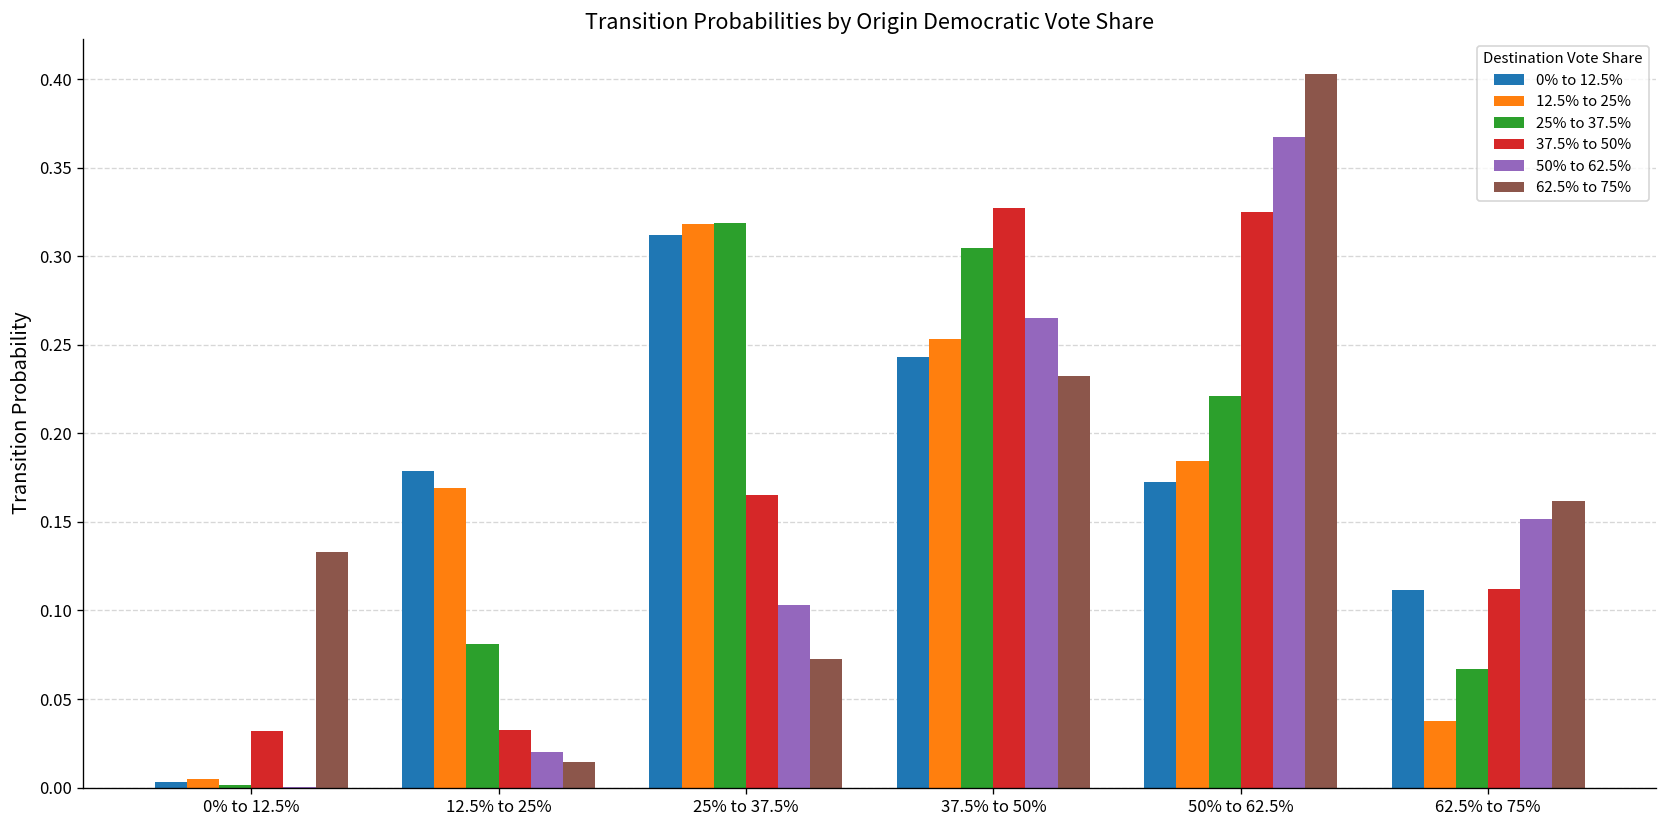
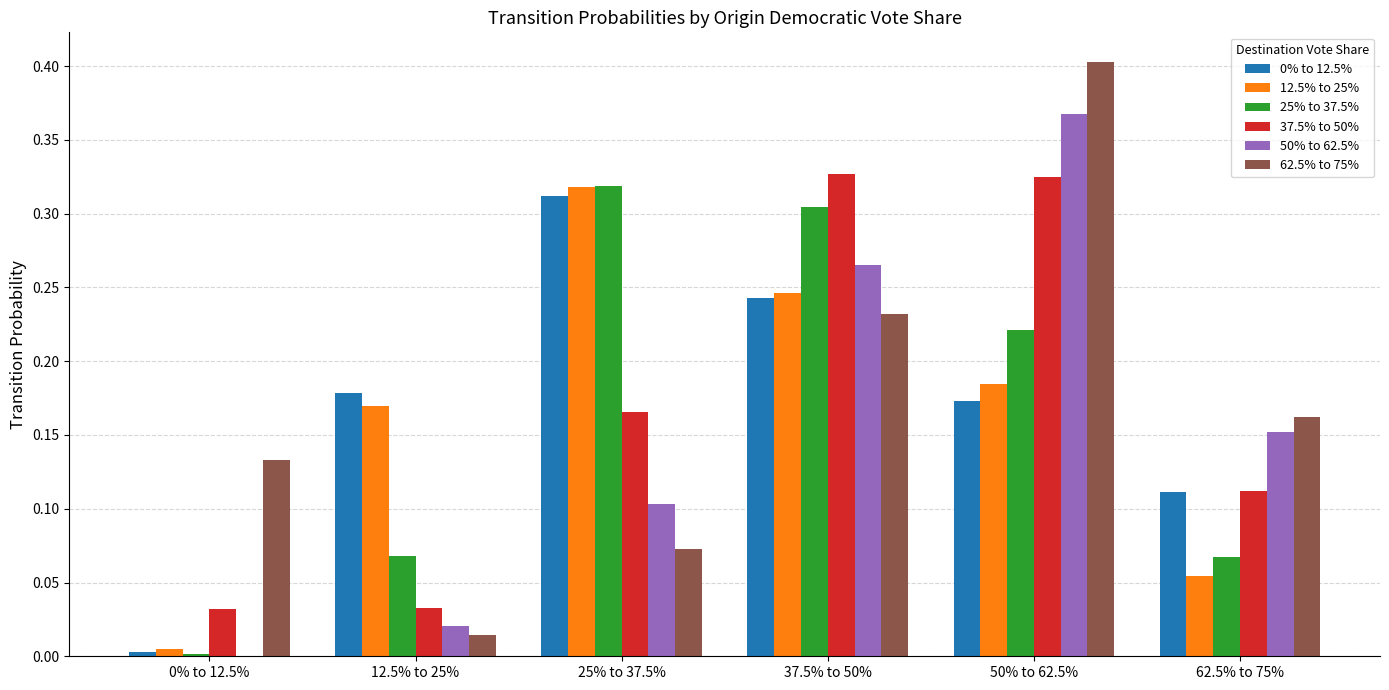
  {
    "0% to 12.5%": {
      "0% to 12.5%": 0.003,
      "12.5% to 25%": 0.179,
      "25% to 37.5%": 0.312,
      "37.5% to 50%": 0.243,
      "50% to 62.5%": 0.173,
      "62.5% to 75%": 0.111
    },
    "12.5% to 25%": {
      "0% to 12.5%": 0.005,
      "12.5% to 25%": 0.169,
      "25% to 37.5%": 0.318,
-     "37.5% to 50%": 0.253,
+     "37.5% to 50%": 0.246,
      "50% to 62.5%": 0.184,
-     "62.5% to 75%": 0.038
+     "62.5% to 75%": 0.055
    },
    "25% to 37.5%": {
-     "12.5% to 25%": 0.081,
+     "12.5% to 25%": 0.068,
      "25% to 37.5%": 0.319,
      "37.5% to 50%": 0.305,
      "50% to 62.5%": 0.221,
      "62.5% to 75%": 0.067
    },
    "37.5% to 50%": {
      "0% to 12.5%": 0.032,
      "12.5% to 25%": 0.032,
      "25% to 37.5%": 0.165,
      "37.5% to 50%": 0.327,
      "50% to 62.5%": 0.325,
      "62.5% to 75%": 0.112
    },
    "50% to 62.5%": {
      "12.5% to 25%": 0.020,
      "25% to 37.5%": 0.103,
      "37.5% to 50%": 0.265,
      "50% to 62.5%": 0.368,
      "62.5% to 75%": 0.152
    },
    "62.5% to 75%": {
      "0% to 12.5%": 0.133,
      "12.5% to 25%": 0.014,
      "25% to 37.5%": 0.073,
      "37.5% to 50%": 0.232,
      "50% to 62.5%": 0.403,
      "62.5% to 75%": 0.162
    }
  }
